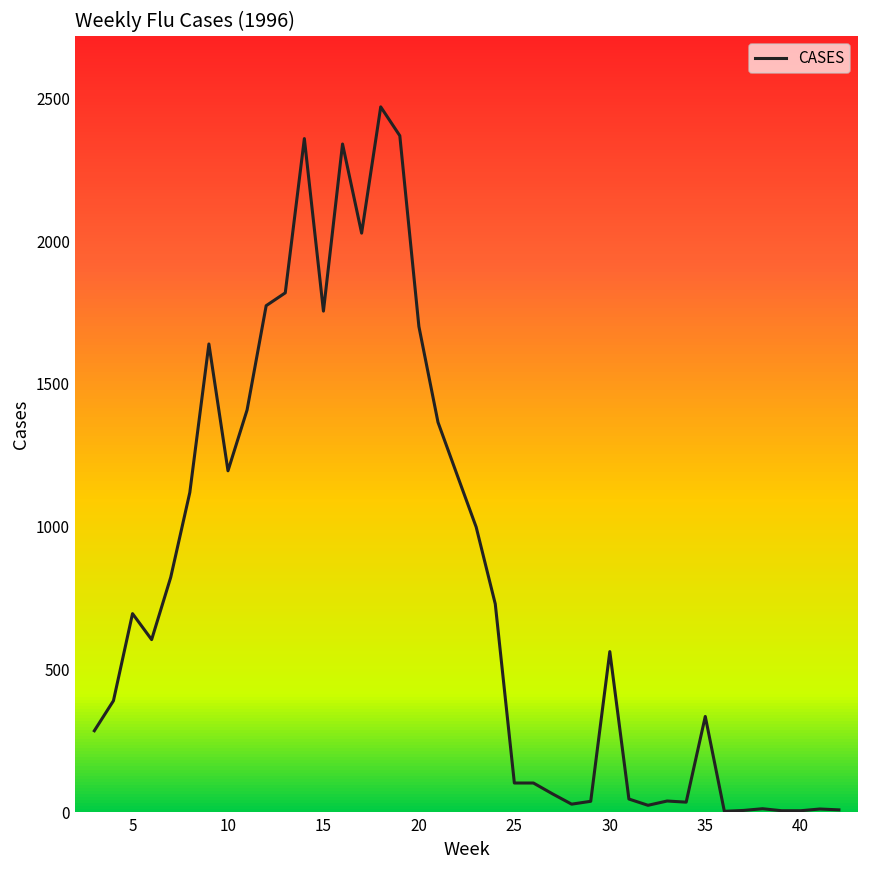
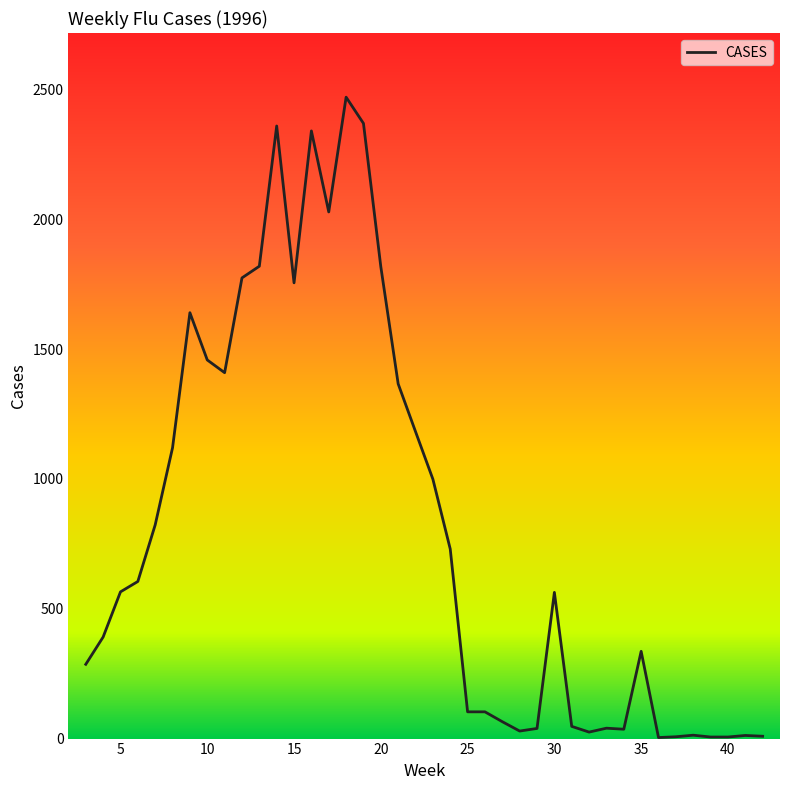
  {
-   "5": 700,
-   "10": 1200,
+   "5": 570,
+   "10": 1460,
    "15": 1760,
-   "20": 1700,
+   "20": 1820,
    "25": 100,
    "30": 560,
    "35": 340,
    "40": 10
  }
